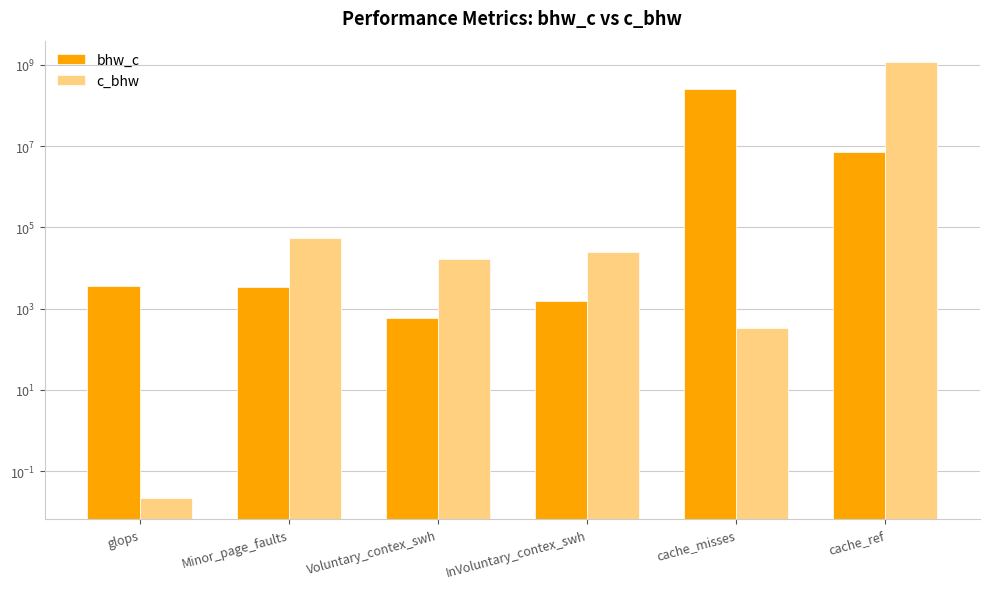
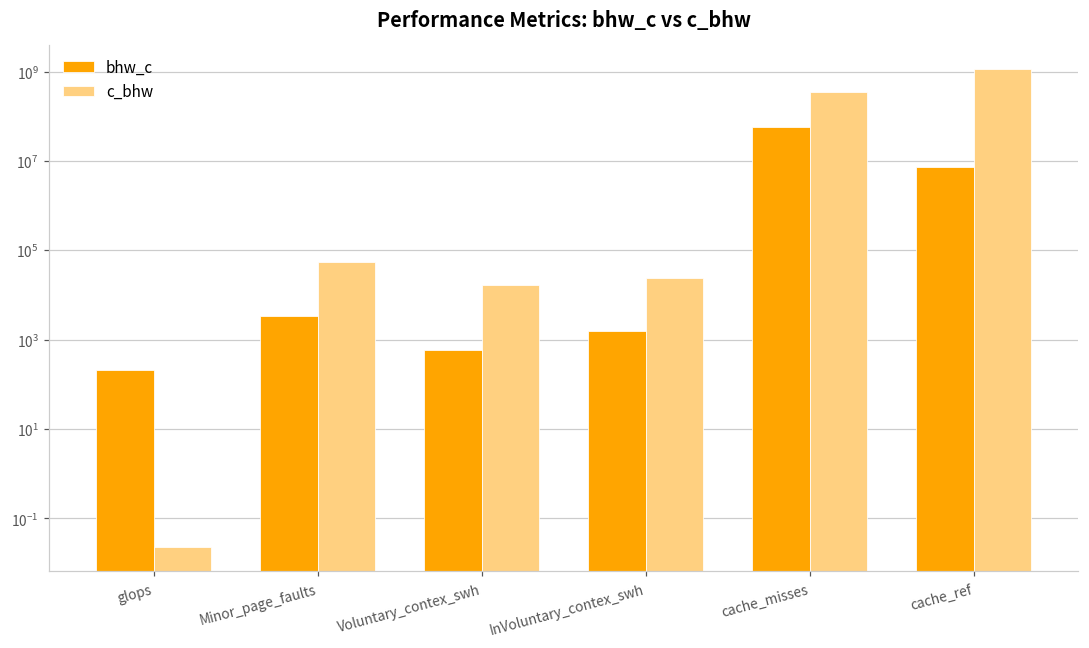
  {
    "bhw_c": {
-     "glops": 4000,
+     "glops": 200,
      "Minor_page_faults": 3000,
      "Voluntary_contex_swh": 600,
      "InVoluntary_contex_swh": 1600,
-     "cache_misses": 300000000,
+     "cache_misses": 60000000,
      "cache_ref": 7000000
    },
    "c_bhw": {
      "glops": 0.02,
      "Minor_page_faults": 60000,
      "Voluntary_contex_swh": 17000,
      "InVoluntary_contex_swh": 20000,
-     "cache_misses": 300,
+     "cache_misses": 300000000,
      "cache_ref": 1200000000
    }
  }
